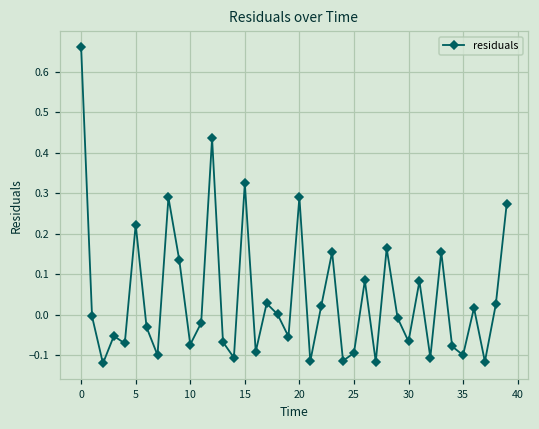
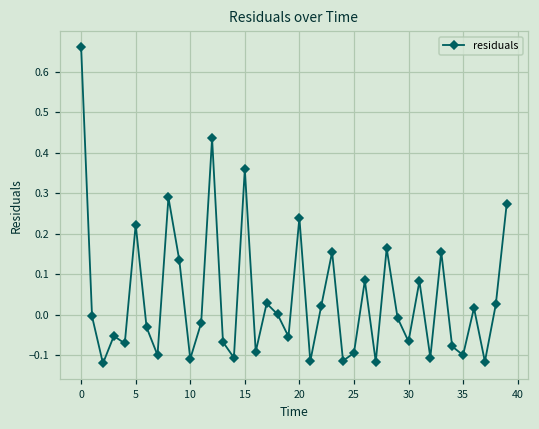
  {
    "0": 0.66,
    "5": 0.22,
-   "10": -0.07,
-   "15": 0.32,
-   "20": 0.29,
+   "10": -0.11,
+   "15": 0.36,
+   "20": 0.24,
    "25": -0.09,
    "30": -0.07,
    "35": -0.10
  }
